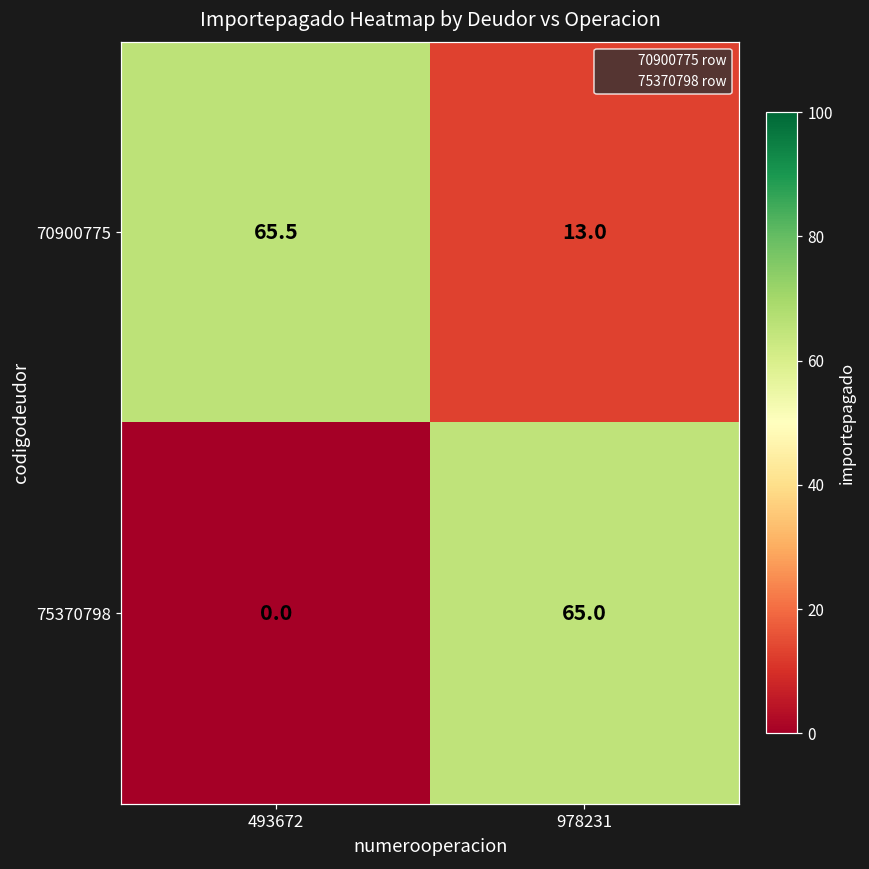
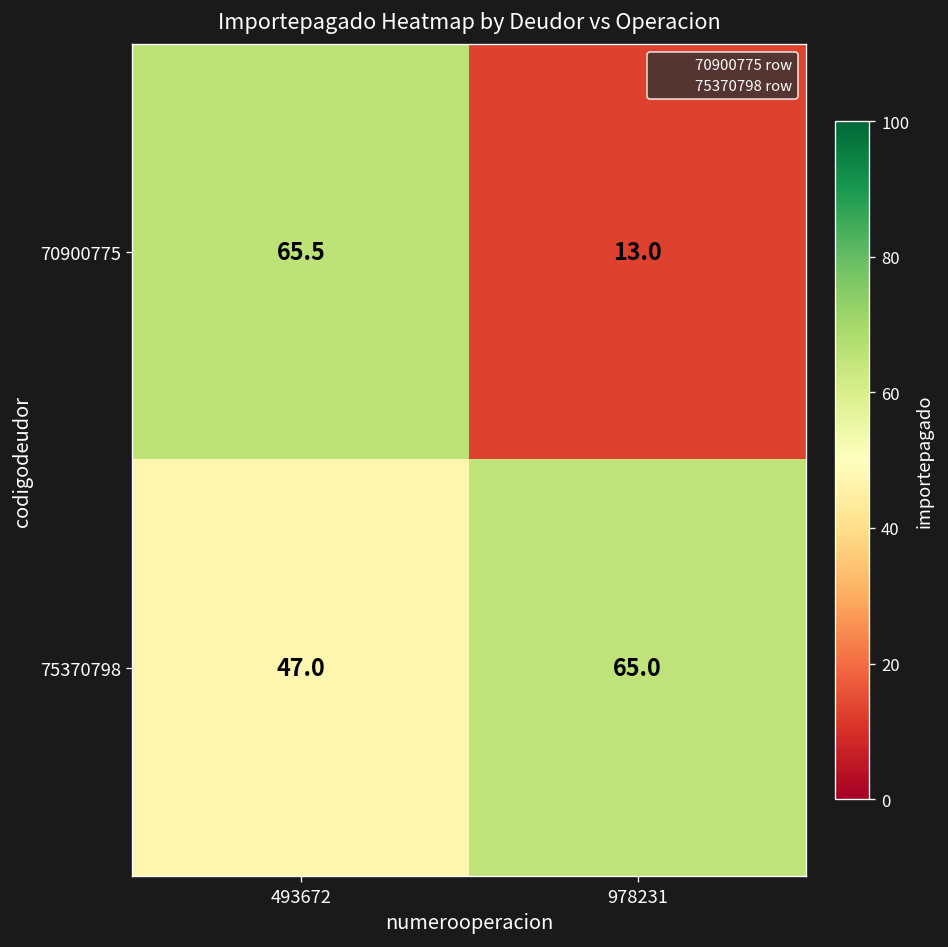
  {
    "70900775": {
      "493672": 65.5,
      "978231": 13.0
    },
    "75370798": {
-     "493672": 0.0,
+     "493672": 47.0,
      "978231": 65.0
    }
  }
